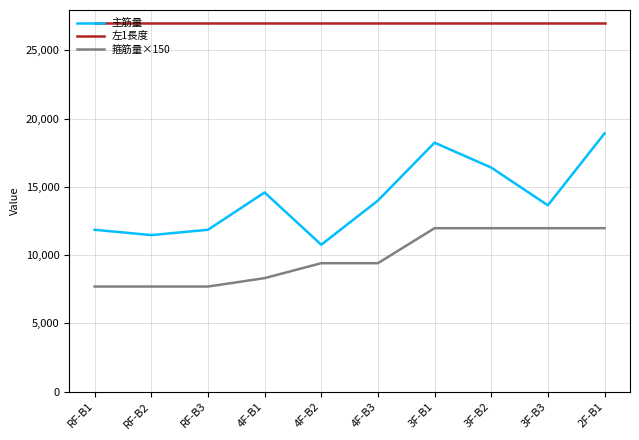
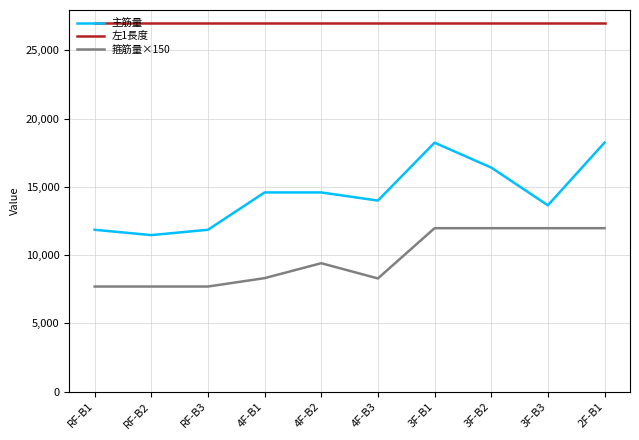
  {
    "主筋量": {
      "RF-B1": "11,900",
      "RF-B2": "11,500",
      "RF-B3": "11,900",
      "4F-B1": "14,600",
-     "4F-B2": "10,800",
+     "4F-B2": "14,600",
      "4F-B3": "14,000",
      "3F-B1": "18,200",
      "3F-B2": "16,400",
      "3F-B3": "13,700",
-     "2F-B1": "18,900"
+     "2F-B1": "18,200"
    },
    "左1長度": {
      "RF-B1": "27,000",
      "RF-B2": "27,000",
      "RF-B3": "27,000",
      "4F-B1": "27,000",
      "4F-B2": "27,000",
      "4F-B3": "27,000",
      "3F-B1": "27,000",
      "3F-B2": "27,000",
      "3F-B3": "27,000",
      "2F-B1": "27,000"
    },
    "箍筋量×150": {
      "RF-B1": "7,700",
      "RF-B2": "7,700",
      "RF-B3": "7,700",
      "4F-B1": "8,300",
      "4F-B2": "9,400",
-     "4F-B3": "9,400",
+     "4F-B3": "8,300",
      "3F-B1": "12,000",
      "3F-B2": "12,000",
      "3F-B3": "12,000",
      "2F-B1": "12,000"
    }
  }
